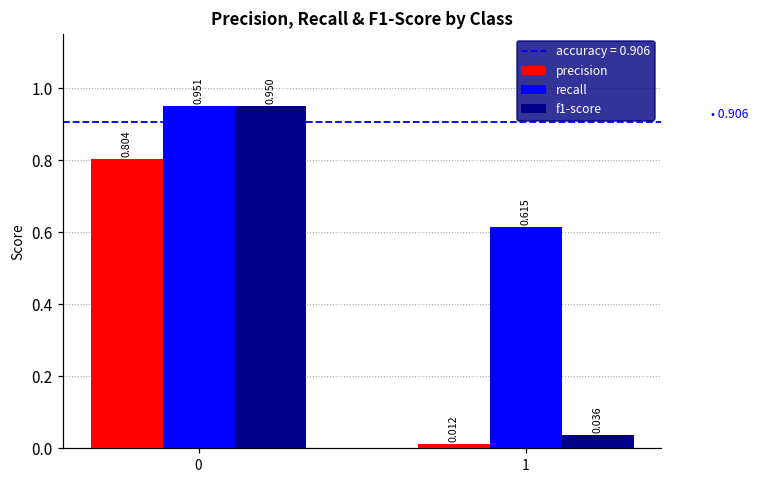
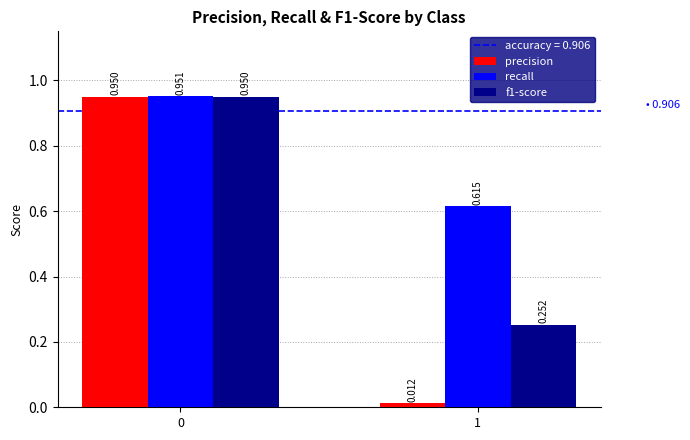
  {
    "precision": {
-     "0": 0.804,
+     "0": 0.950,
      "1": 0.012
    },
    "recall": {
      "0": 0.951,
      "1": 0.615
    },
    "f1-score": {
      "0": 0.950,
-     "1": 0.036
+     "1": 0.252
    }
  }
